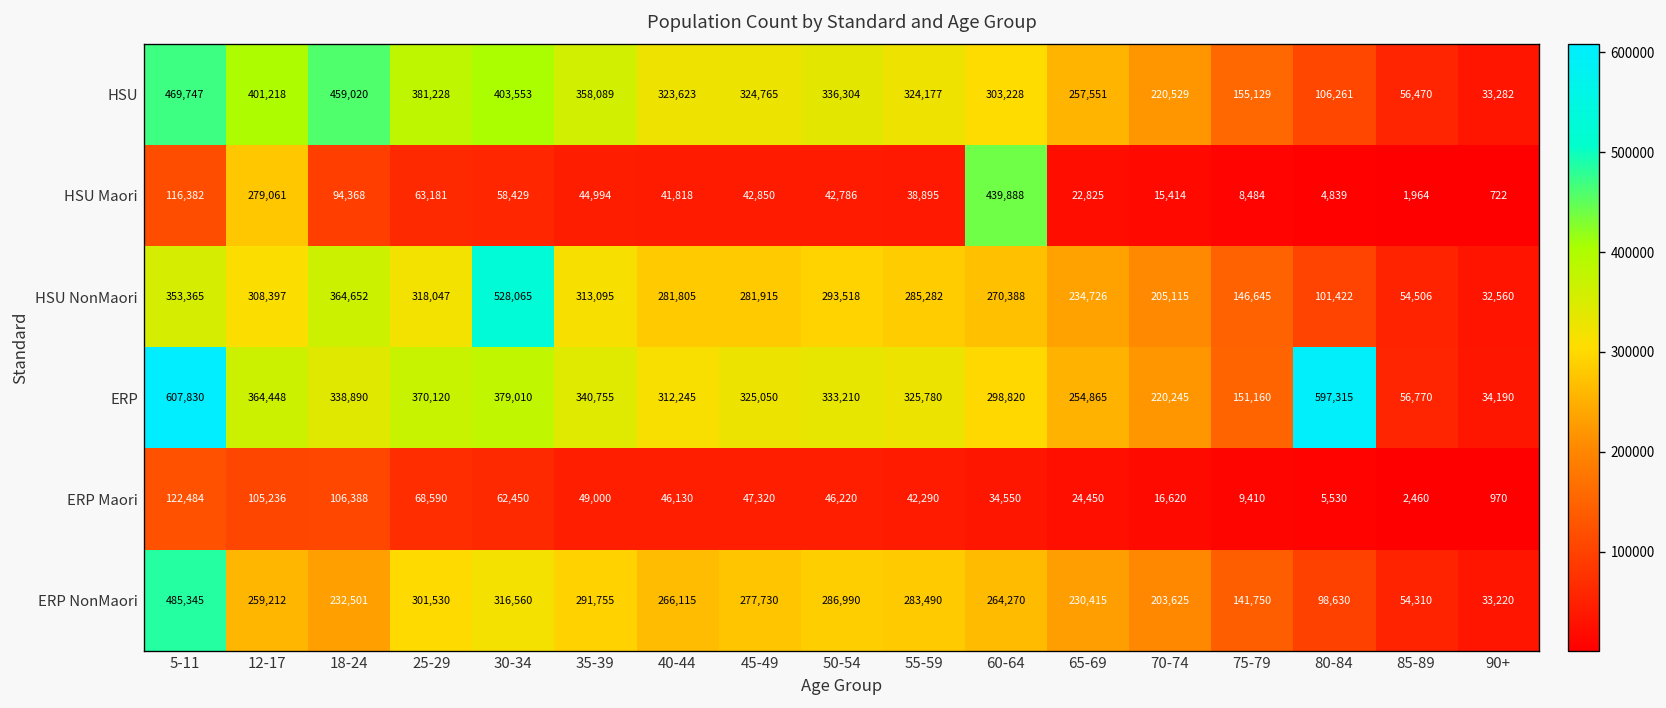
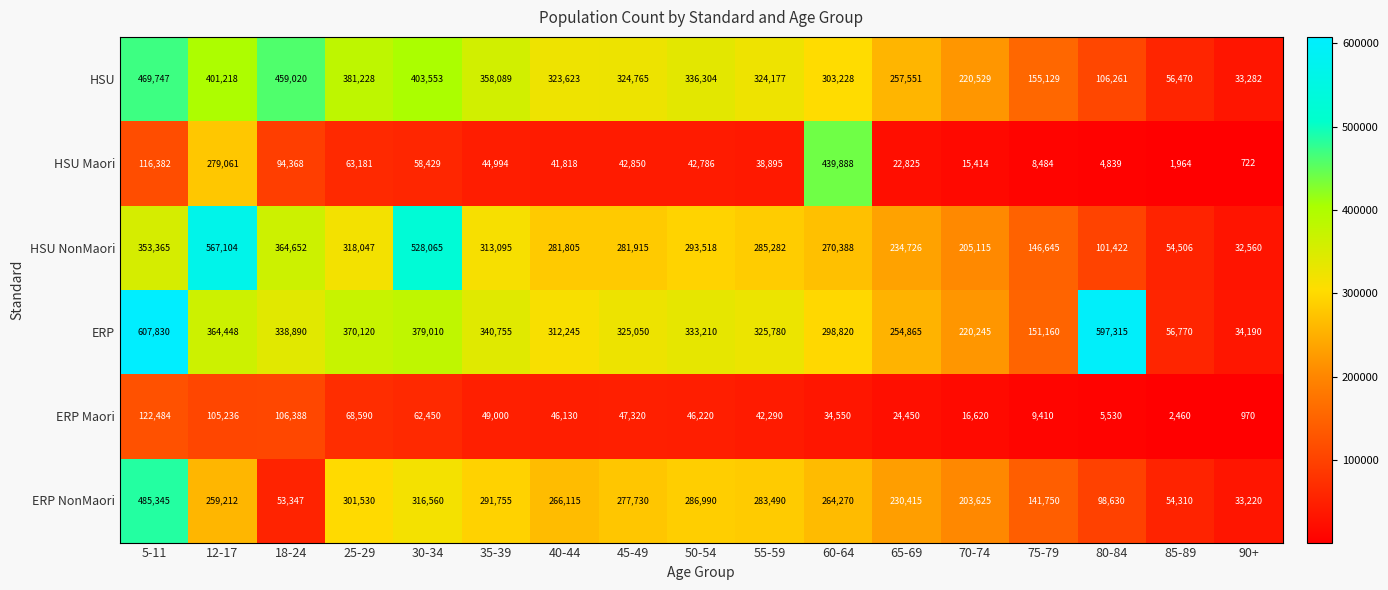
  {
    "HSU": {
      "5-11": "469,747",
      "12-17": "401,218",
      "18-24": "459,020",
      "25-29": "381,228",
      "30-34": "403,553",
      "35-39": "358,089",
      "40-44": "323,623",
      "45-49": "324,765",
      "50-54": "336,304",
      "55-59": "324,177",
      "60-64": "303,228",
      "65-69": "257,551",
      "70-74": "220,529",
      "75-79": "155,129",
      "80-84": "106,261",
      "85-89": "56,470",
      "90+": "33,282"
    },
    "HSU Maori": {
      "5-11": "116,382",
      "12-17": "279,061",
      "18-24": "94,368",
      "25-29": "63,181",
      "30-34": "58,429",
      "35-39": "44,994",
      "40-44": "41,818",
      "45-49": "42,850",
      "50-54": "42,786",
      "55-59": "38,895",
      "60-64": "439,888",
      "65-69": "22,825",
      "70-74": "15,414",
      "75-79": "8,484",
      "80-84": "4,839",
      "85-89": "1,964",
      "90+": "722"
    },
    "HSU NonMaori": {
      "5-11": "353,365",
-     "12-17": "308,397",
+     "12-17": "567,104",
      "18-24": "364,652",
      "25-29": "318,047",
      "30-34": "528,065",
      "35-39": "313,095",
      "40-44": "281,805",
      "45-49": "281,915",
      "50-54": "293,518",
      "55-59": "285,282",
      "60-64": "270,388",
      "65-69": "234,726",
      "70-74": "205,115",
      "75-79": "146,645",
      "80-84": "101,422",
      "85-89": "54,506",
      "90+": "32,560"
    },
    "ERP": {
      "5-11": "607,830",
      "12-17": "364,448",
      "18-24": "338,890",
      "25-29": "370,120",
      "30-34": "379,010",
      "35-39": "340,755",
      "40-44": "312,245",
      "45-49": "325,050",
      "50-54": "333,210",
      "55-59": "325,780",
      "60-64": "298,820",
      "65-69": "254,865",
      "70-74": "220,245",
      "75-79": "151,160",
      "80-84": "597,315",
      "85-89": "56,770",
      "90+": "34,190"
    },
    "ERP Maori": {
      "5-11": "122,484",
      "12-17": "105,236",
      "18-24": "106,388",
      "25-29": "68,590",
      "30-34": "62,450",
      "35-39": "49,000",
      "40-44": "46,130",
      "45-49": "47,320",
      "50-54": "46,220",
      "55-59": "42,290",
      "60-64": "34,550",
      "65-69": "24,450",
      "70-74": "16,620",
      "75-79": "9,410",
      "80-84": "5,530",
      "85-89": "2,460",
      "90+": "970"
    },
    "ERP NonMaori": {
      "5-11": "485,345",
      "12-17": "259,212",
-     "18-24": "232,501",
+     "18-24": "53,347",
      "25-29": "301,530",
      "30-34": "316,560",
      "35-39": "291,755",
      "40-44": "266,115",
      "45-49": "277,730",
      "50-54": "286,990",
      "55-59": "283,490",
      "60-64": "264,270",
      "65-69": "230,415",
      "70-74": "203,625",
      "75-79": "141,750",
      "80-84": "98,630",
      "85-89": "54,310",
      "90+": "33,220"
    }
  }
